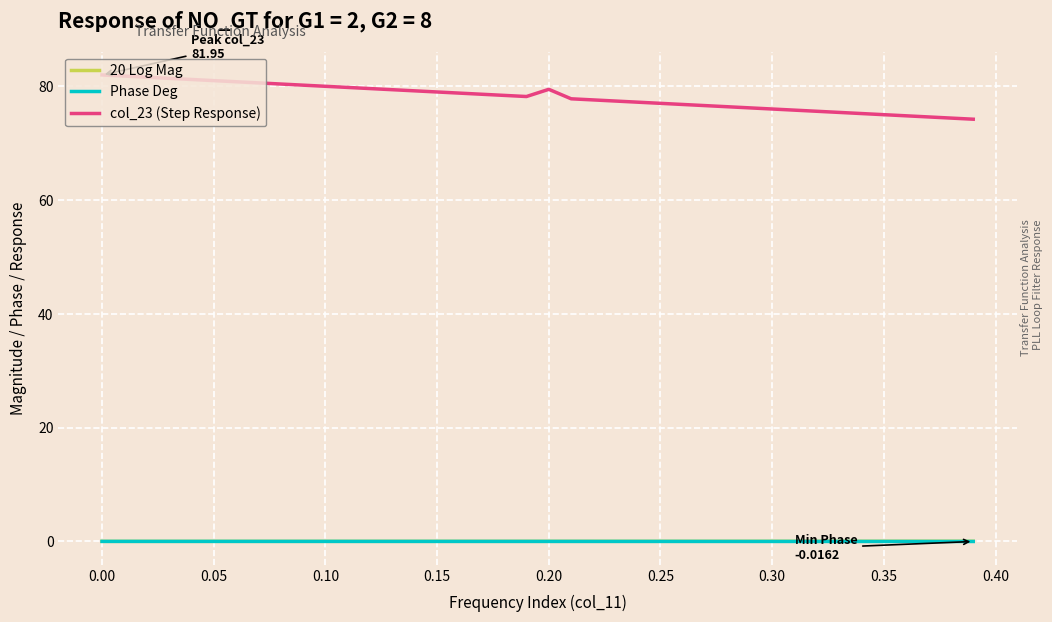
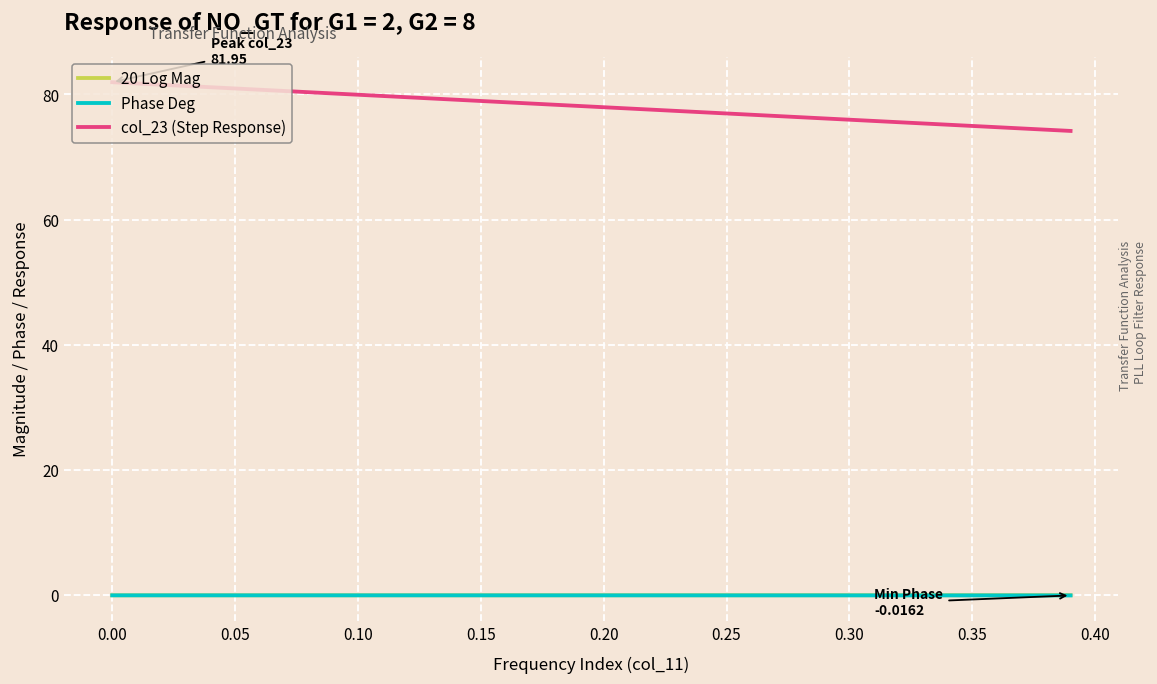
  {
    "Phase Deg": {
      "0.00": 0,
      "0.05": 0,
      "0.10": 0,
      "0.15": 0,
      "0.20": 0,
      "0.25": 0,
      "0.30": 0
    },
    "col_23 (Step Response)": {
      "0.10": 80,
      "0.15": 79,
-     "0.20": 79,
+     "0.20": 78,
      "0.25": 77,
      "0.30": 76,
      "0.35": 75
    }
  }
